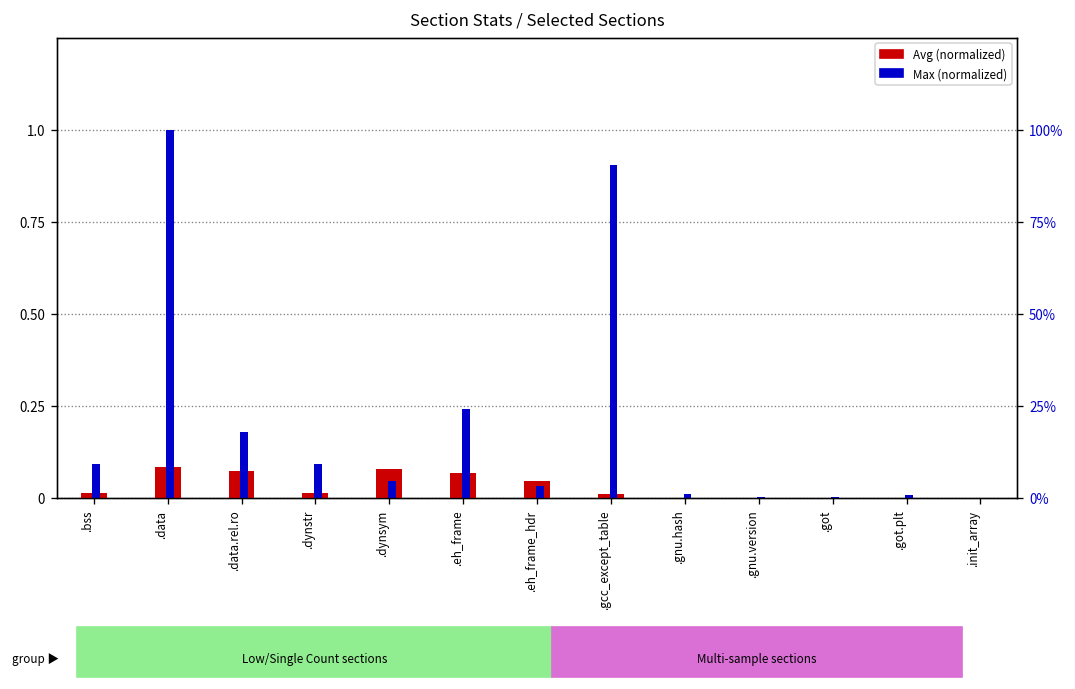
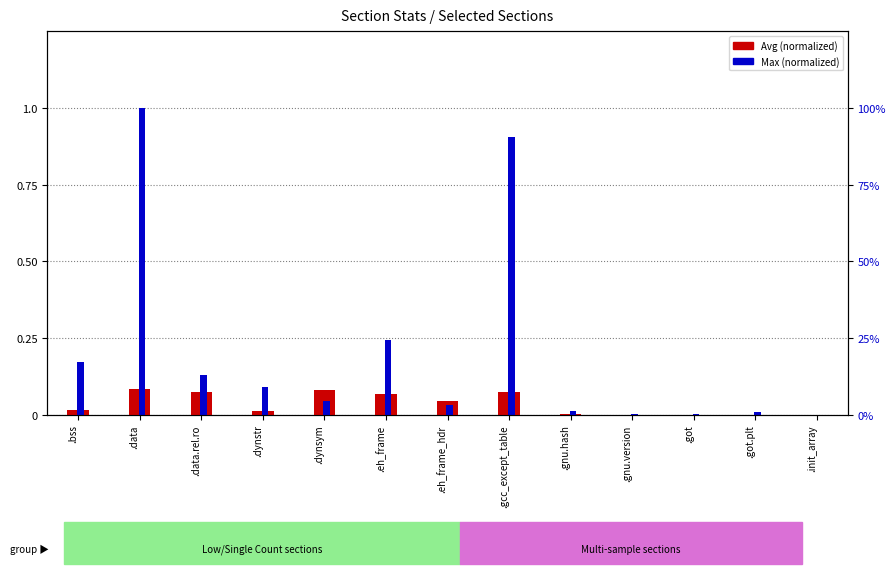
  {
    "Avg (normalized)": {
      ".bss": 0.01,
      ".data": 0.08,
      ".data.rel.ro": 0.07,
      ".dynstr": 0.01,
      ".dynsym": 0.08,
      ".eh_frame": 0.07,
      ".eh_frame_hdr": 0.05,
-     ".gcc_except_table": 0.01
+     ".gcc_except_table": 0.07
    },
    "Max (normalized)": {
-     ".bss": 0.09,
+     ".bss": 0.17,
      ".data": 1.00,
-     ".data.rel.ro": 0.18,
+     ".data.rel.ro": 0.13,
      ".dynstr": 0.09,
      ".eh_frame": 0.24,
      ".gcc_except_table": 0.90,
      ".gnu.hash": 0.01
    }
  }
